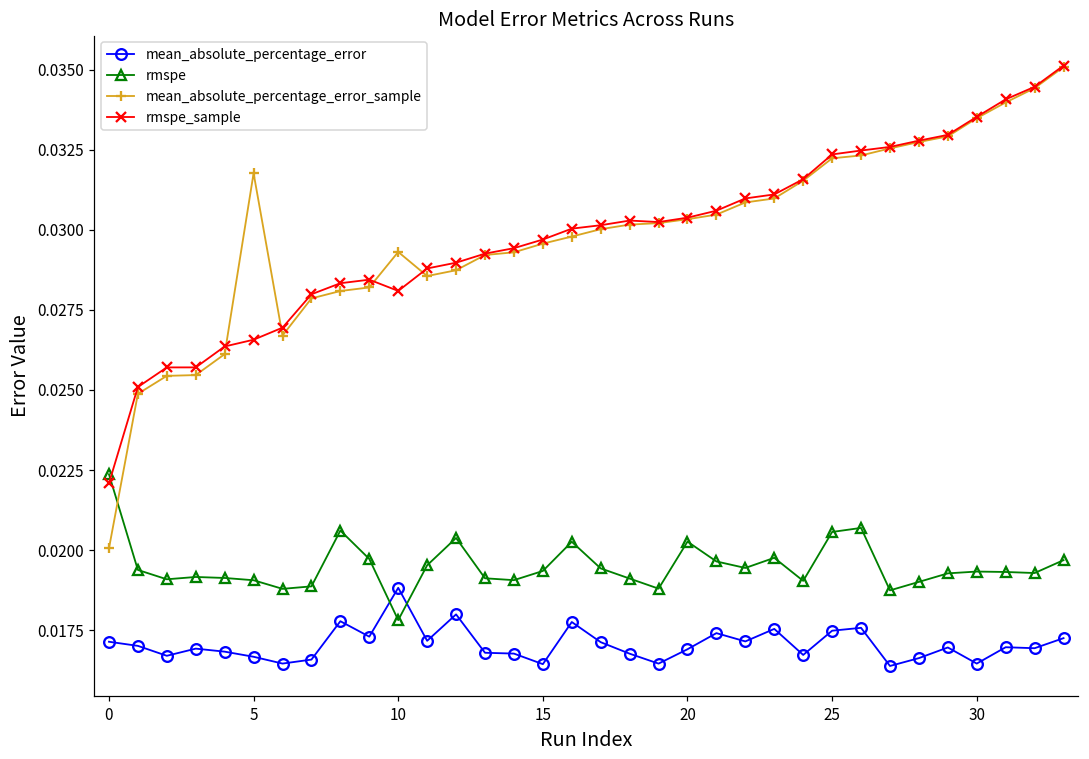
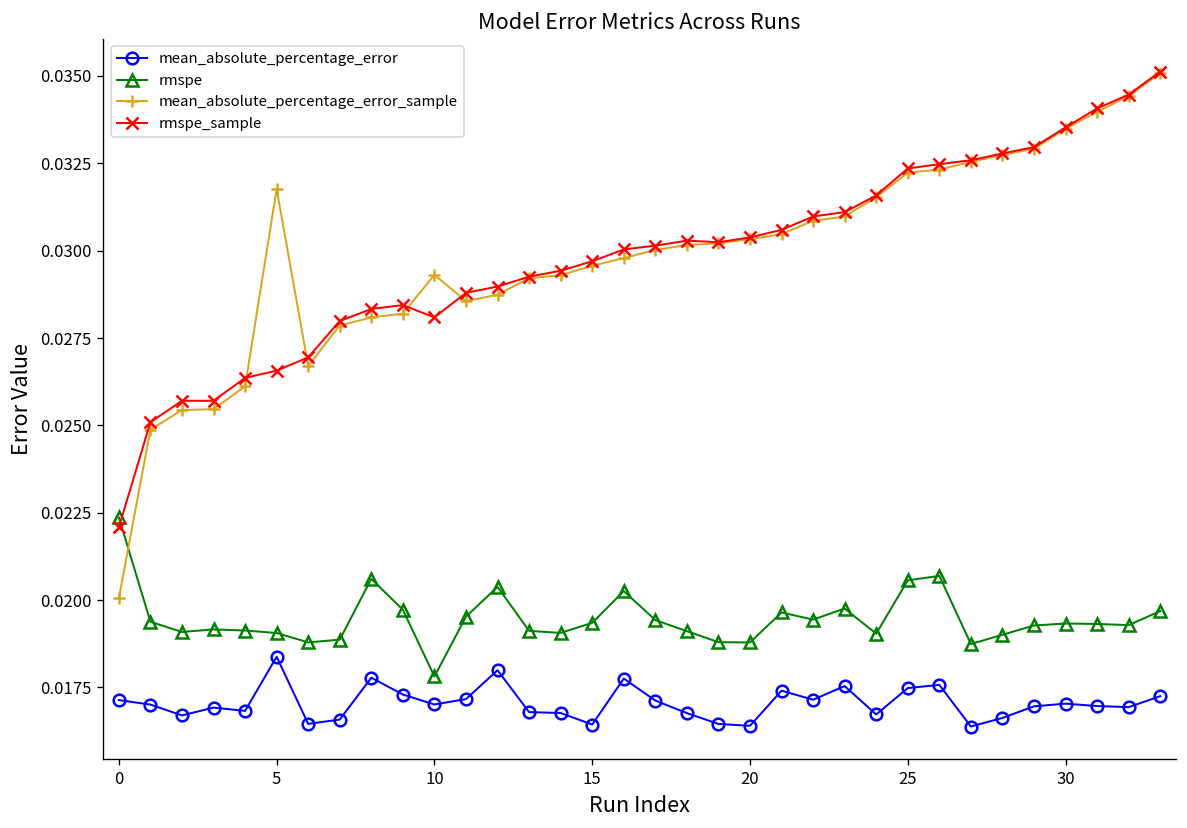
  {
    "mean_absolute_percentage_error": {
      "0": 0.0171,
-     "5": 0.0167,
-     "10": 0.0188,
+     "5": 0.0184,
+     "10": 0.0170,
      "15": 0.0164,
-     "20": 0.0169,
+     "20": 0.0164,
      "25": 0.0175,
-     "30": 0.0165
+     "30": 0.0170
    },
    "rmspe": {
      "0": 0.0224,
      "5": 0.0191,
      "10": 0.0178,
      "15": 0.0193,
-     "20": 0.0203,
+     "20": 0.0188,
      "25": 0.0206,
      "30": 0.0193
    },
    "mean_absolute_percentage_error_sample": {
      "0": 0.0201,
      "5": 0.0318,
      "10": 0.0293,
      "15": 0.0296,
      "25": 0.0322
    },
    "rmspe_sample": {
      "0": 0.0221,
      "5": 0.0266,
      "10": 0.0281,
      "15": 0.0297,
      "25": 0.0324
    }
  }
